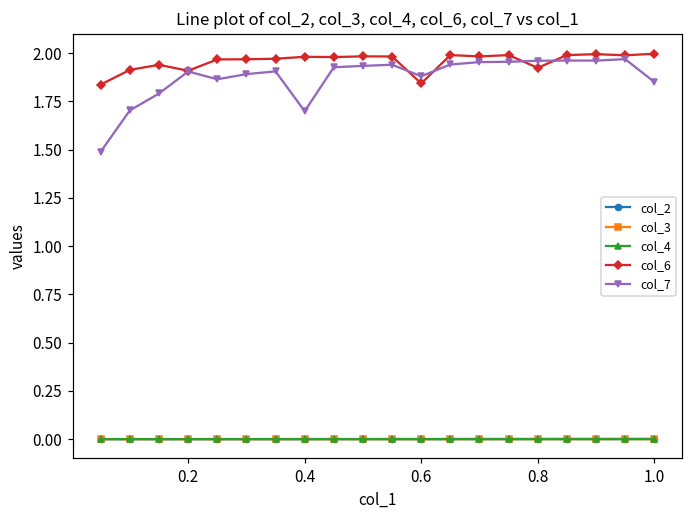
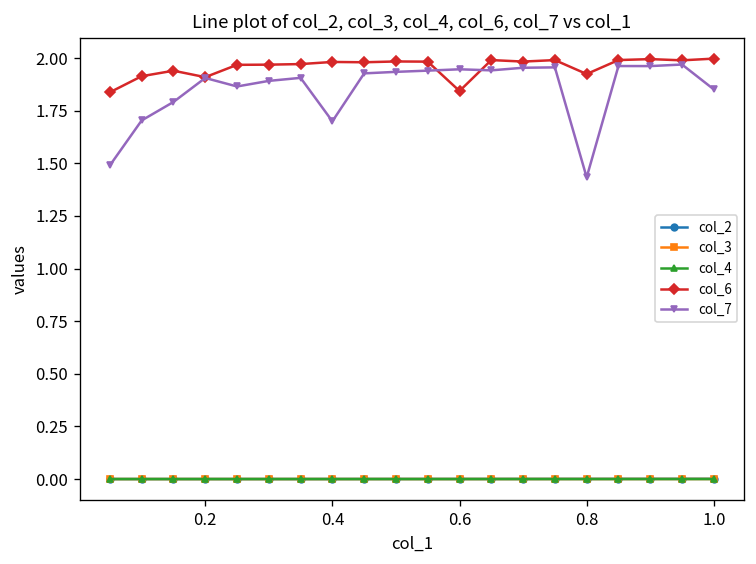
  {
    "col_4": {
      "0.2": 0.00,
      "0.4": 0.00,
      "0.6": 0.00,
      "0.8": 0.00,
      "1.0": 0.00
    },
    "col_6": {
      "0.4": 1.98,
      "0.6": 1.84,
      "0.8": 1.92,
      "1.0": 2.00
    },
    "col_7": {
      "0.4": 1.70,
-     "0.6": 1.88,
-     "0.8": 1.96,
+     "0.6": 1.95,
+     "0.8": 1.43,
      "1.0": 1.85
    }
  }
